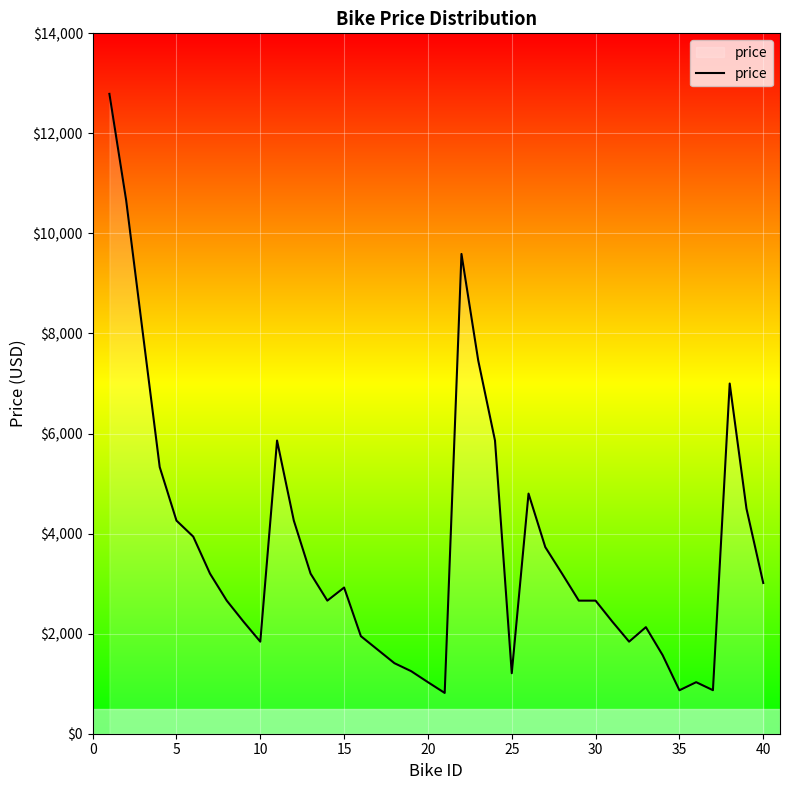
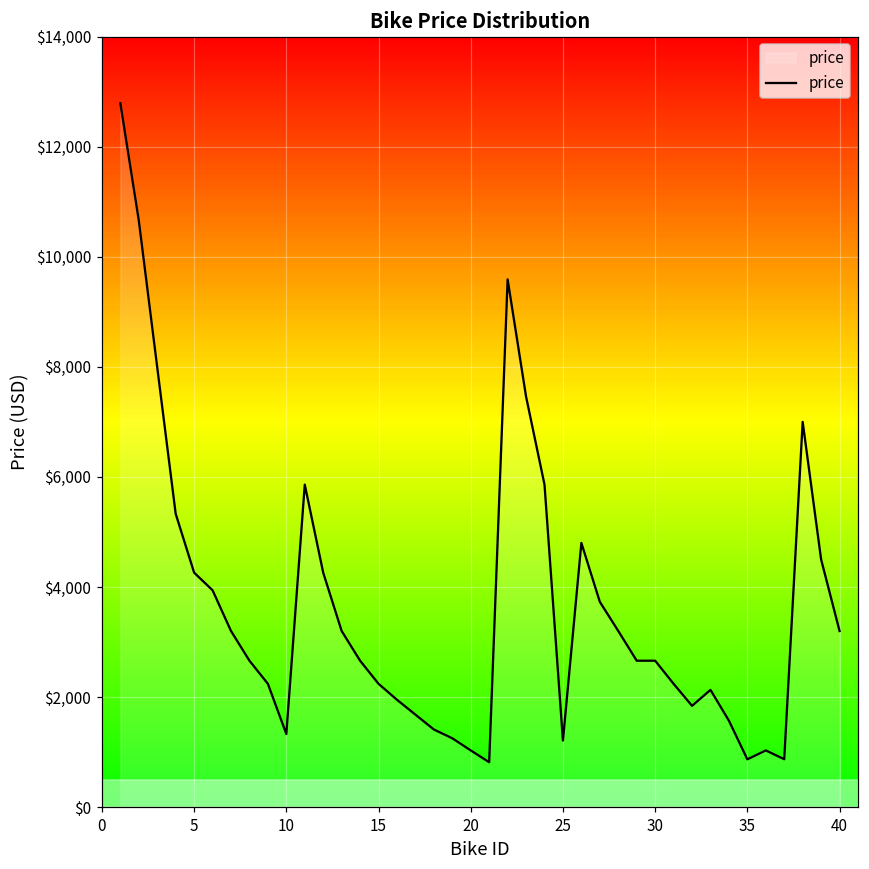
  {
    "5": "$4,300",
-   "10": "$1,800",
-   "15": "$2,900",
+   "10": "$1,300",
+   "15": "$2,200",
    "20": "$1,000",
    "25": "$1,200",
    "30": "$2,700",
    "35": "$900",
-   "40": "$3,000"
+   "40": "$3,200"
  }
